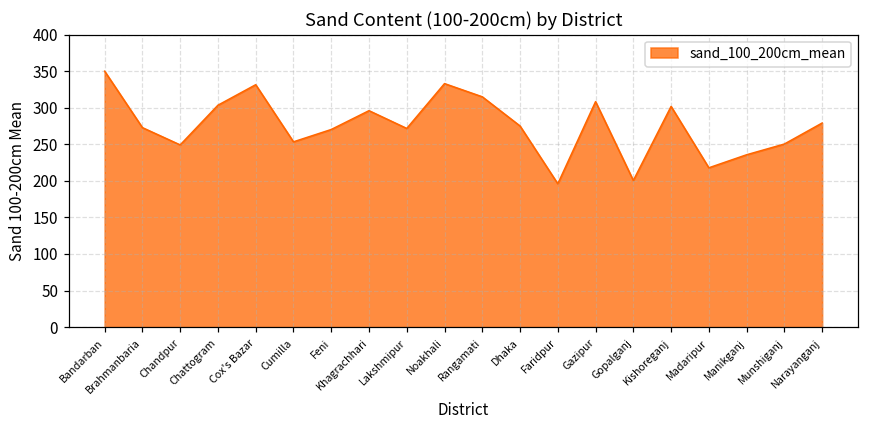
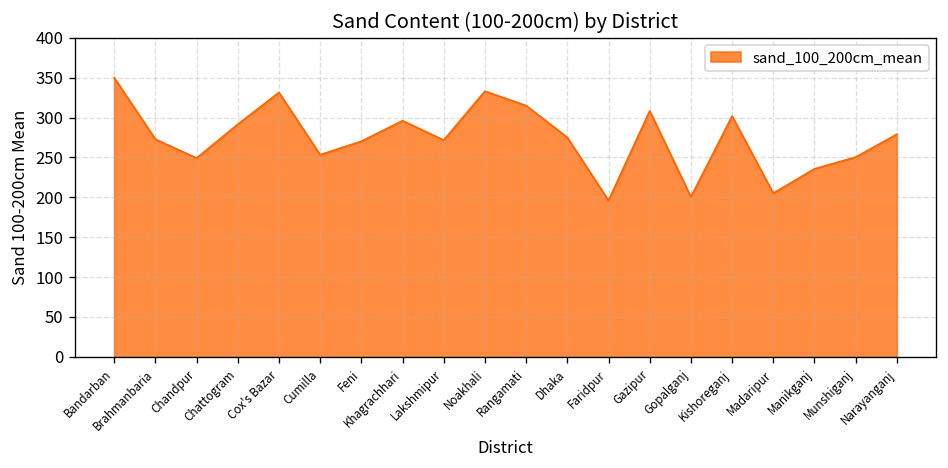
  {
    "Bandarban": 350,
    "Brahmanbaria": 270,
    "Chandpur": 250,
-   "Chattogram": 300,
+   "Chattogram": 290,
    "Cox's Bazar": 330,
    "Cumilla": 250,
    "Feni": 270,
    "Khagrachhari": 300,
    "Lakshmipur": 270,
    "Noakhali": 330,
    "Rangamati": 320,
    "Dhaka": 280,
    "Faridpur": 200,
    "Gazipur": 310,
    "Gopalganj": 200,
    "Kishoreganj": 300,
-   "Madaripur": 220,
+   "Madaripur": 210,
    "Manikganj": 240,
    "Munshiganj": 250,
    "Narayanganj": 280
  }
